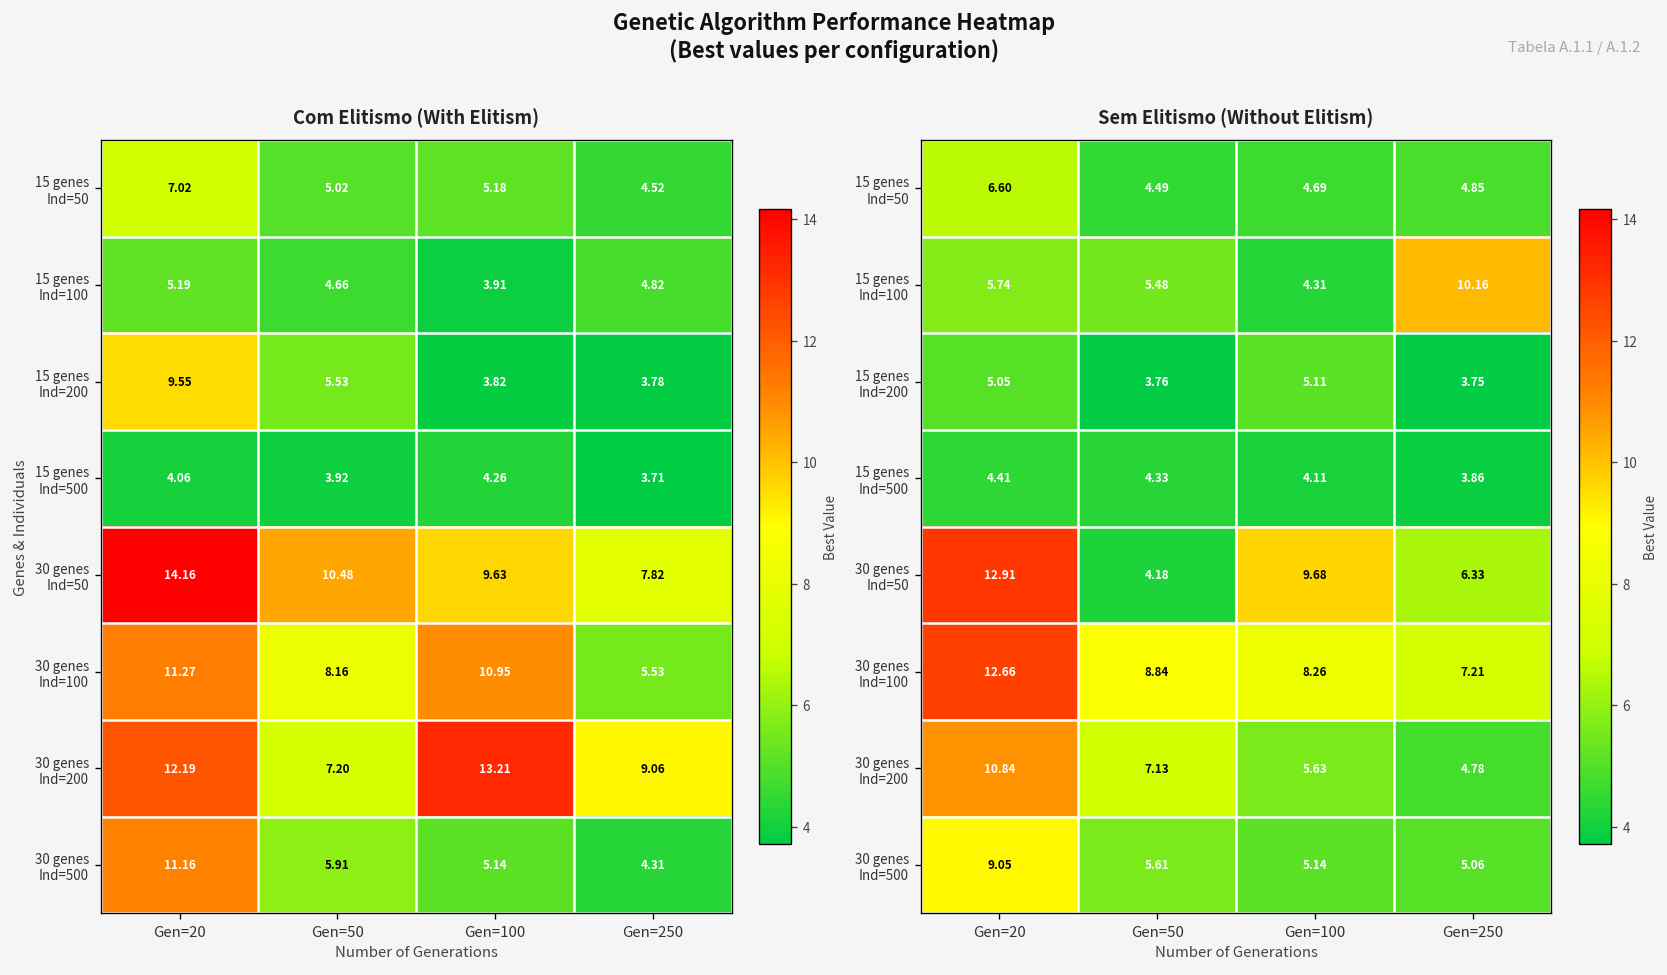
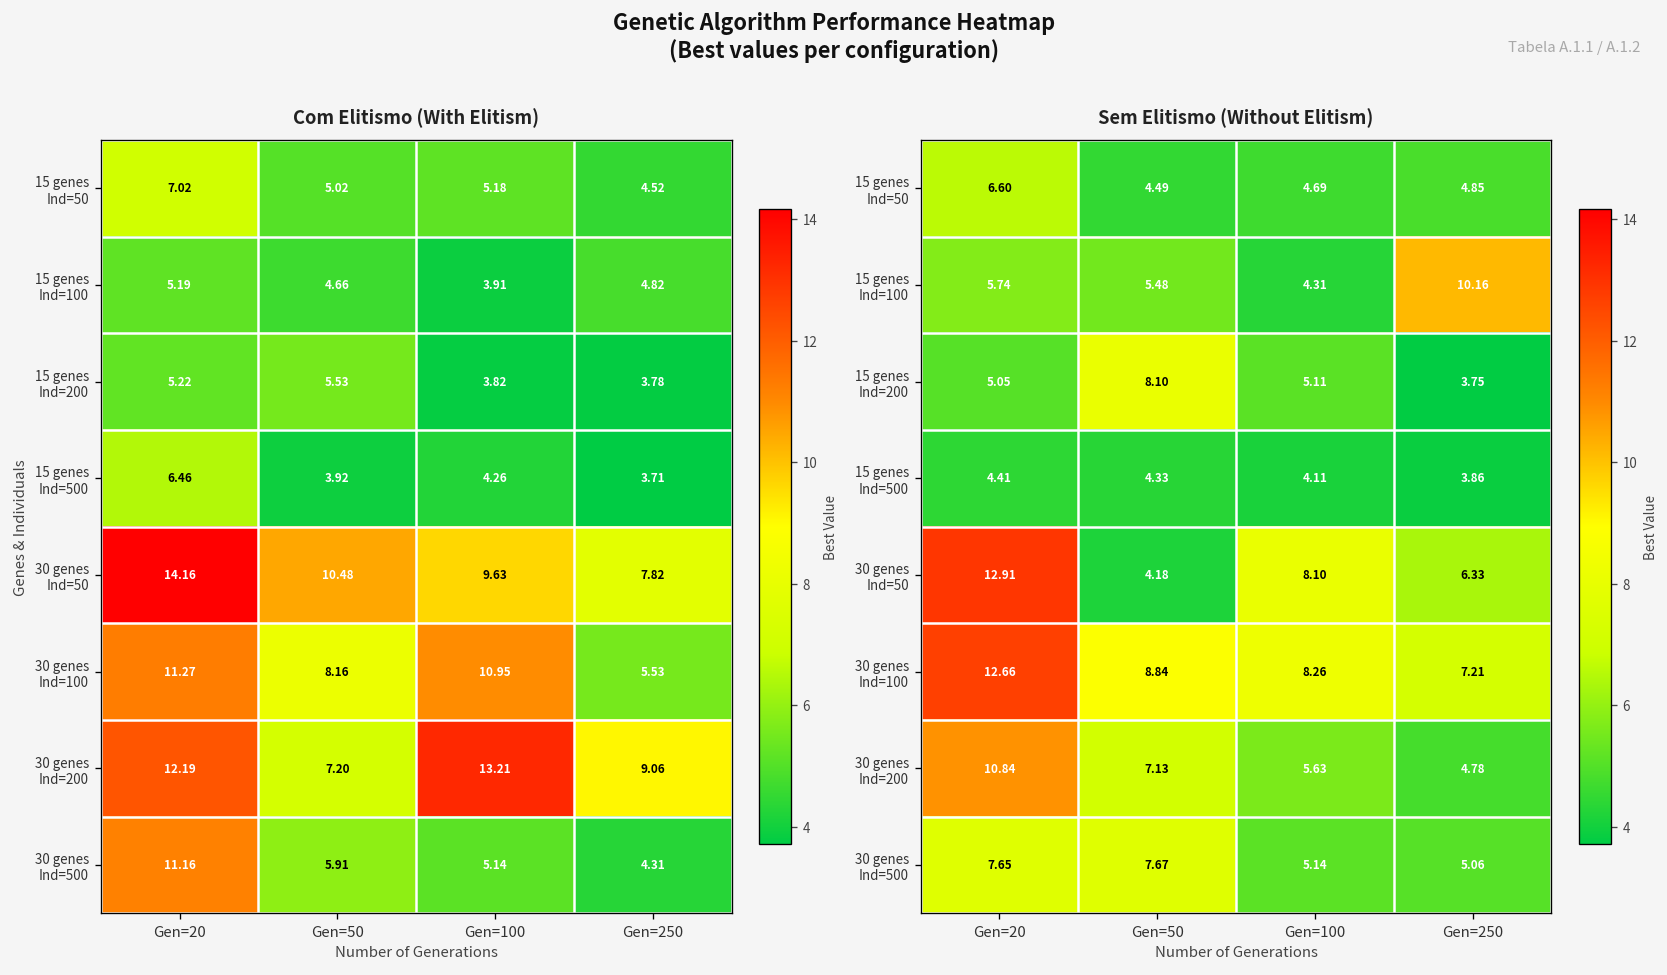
  {
    "Com Elitismo (With Elitism)": {
      "15 genes Ind=50": {
        "Gen=20": 7.02,
        "Gen=50": 5.02,
        "Gen=100": 5.18,
        "Gen=250": 4.52
      },
      "15 genes Ind=100": {
        "Gen=20": 5.19,
        "Gen=50": 4.66,
        "Gen=100": 3.91,
        "Gen=250": 4.82
      },
      "15 genes Ind=200": {
-       "Gen=20": 9.55,
+       "Gen=20": 5.22,
        "Gen=50": 5.53,
        "Gen=100": 3.82,
        "Gen=250": 3.78
      },
      "15 genes Ind=500": {
-       "Gen=20": 4.06,
+       "Gen=20": 6.46,
        "Gen=50": 3.92,
        "Gen=100": 4.26,
        "Gen=250": 3.71
      },
      "30 genes Ind=50": {
        "Gen=20": 14.16,
        "Gen=50": 10.48,
        "Gen=100": 9.63,
        "Gen=250": 7.82
      },
      "30 genes Ind=100": {
        "Gen=20": 11.27,
        "Gen=50": 8.16,
        "Gen=100": 10.95,
        "Gen=250": 5.53
      },
      "30 genes Ind=200": {
        "Gen=20": 12.19,
        "Gen=50": 7.20,
        "Gen=100": 13.21,
        "Gen=250": 9.06
      },
      "30 genes Ind=500": {
        "Gen=20": 11.16,
        "Gen=50": 5.91,
        "Gen=100": 5.14,
        "Gen=250": 4.31
      }
    },
    "Sem Elitismo (Without Elitism)": {
      "15 genes Ind=50": {
        "Gen=20": 6.60,
        "Gen=50": 4.49,
        "Gen=100": 4.69,
        "Gen=250": 4.85
      },
      "15 genes Ind=100": {
        "Gen=20": 5.74,
        "Gen=50": 5.48,
        "Gen=100": 4.31,
        "Gen=250": 10.16
      },
      "15 genes Ind=200": {
        "Gen=20": 5.05,
-       "Gen=50": 3.76,
+       "Gen=50": 8.10,
        "Gen=100": 5.11,
        "Gen=250": 3.75
      },
      "15 genes Ind=500": {
        "Gen=20": 4.41,
        "Gen=50": 4.33,
        "Gen=100": 4.11,
        "Gen=250": 3.86
      },
      "30 genes Ind=50": {
        "Gen=20": 12.91,
        "Gen=50": 4.18,
-       "Gen=100": 9.68,
+       "Gen=100": 8.10,
        "Gen=250": 6.33
      },
      "30 genes Ind=100": {
        "Gen=20": 12.66,
        "Gen=50": 8.84,
        "Gen=100": 8.26,
        "Gen=250": 7.21
      },
      "30 genes Ind=200": {
        "Gen=20": 10.84,
        "Gen=50": 7.13,
        "Gen=100": 5.63,
        "Gen=250": 4.78
      },
      "30 genes Ind=500": {
-       "Gen=20": 9.05,
-       "Gen=50": 5.61,
+       "Gen=20": 7.65,
+       "Gen=50": 7.67,
        "Gen=100": 5.14,
        "Gen=250": 5.06
      }
    }
  }
